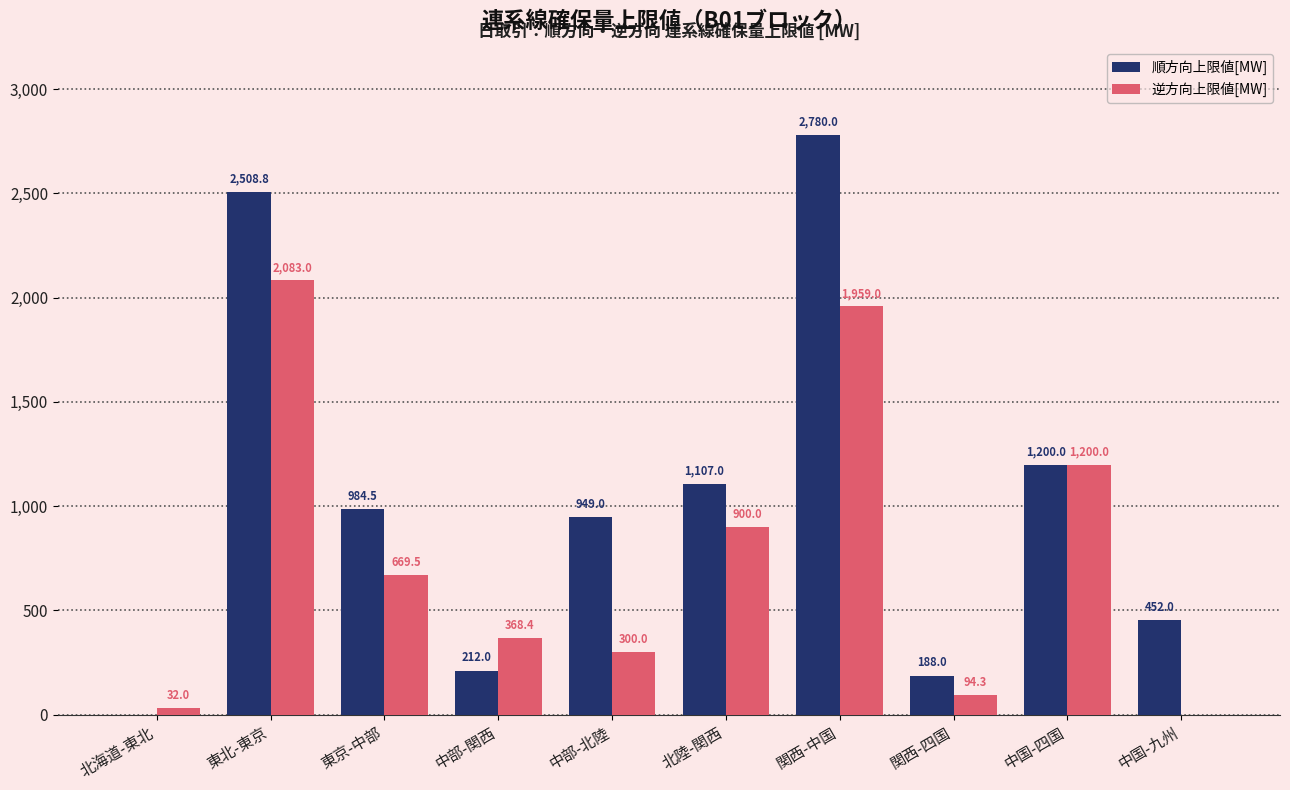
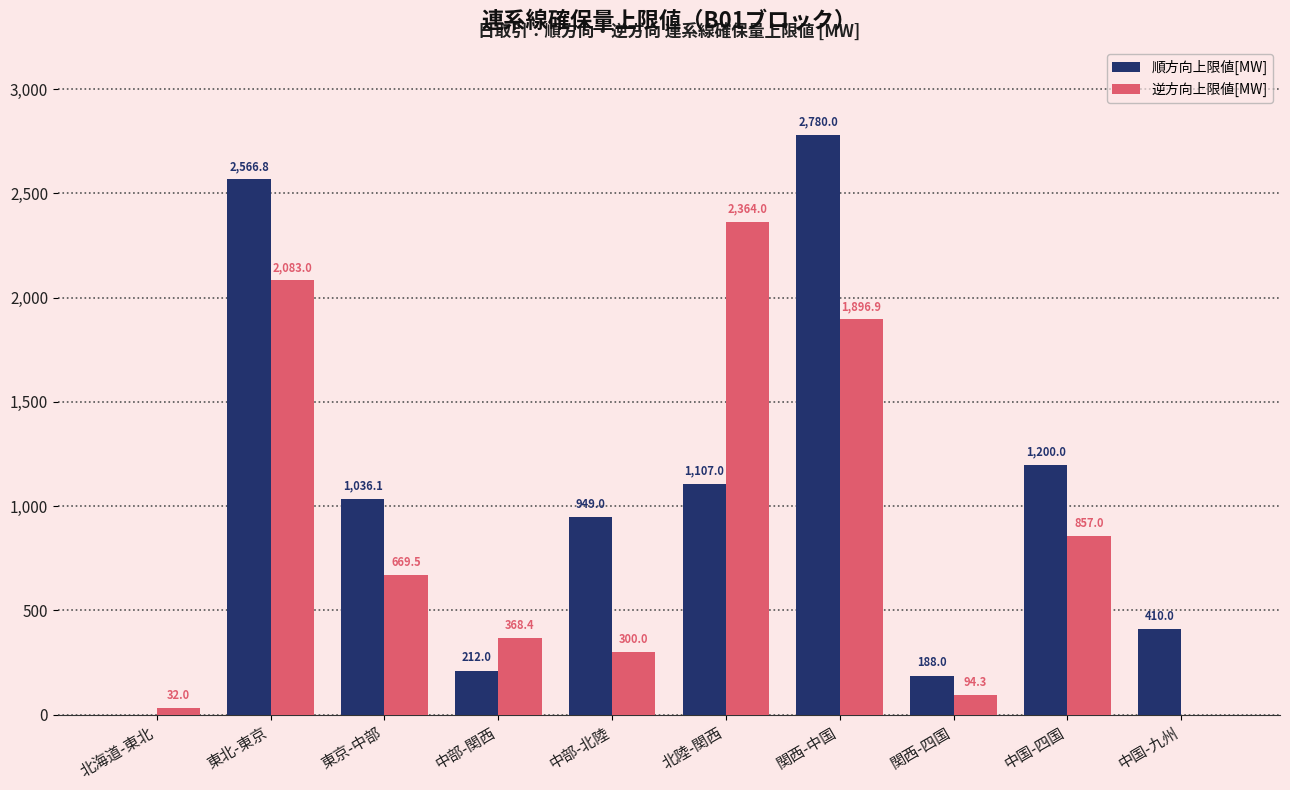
  {
    "順方向上限値[MW]": {
-     "東北-東京": "2,508.8",
-     "東京-中部": "984.5",
+     "東北-東京": "2,566.8",
+     "東京-中部": "1,036.1",
      "中部-関西": "212.0",
      "中部-北陸": "949.0",
      "北陸-関西": "1,107.0",
      "関西-中国": "2,780.0",
      "関西-四国": "188.0",
      "中国-四国": "1,200.0",
-     "中国-九州": "452.0"
+     "中国-九州": "410.0"
    },
    "逆方向上限値[MW]": {
      "北海道-東北": "32.0",
      "東北-東京": "2,083.0",
      "東京-中部": "669.5",
      "中部-関西": "368.4",
      "中部-北陸": "300.0",
-     "北陸-関西": "900.0",
-     "関西-中国": "1,959.0",
+     "北陸-関西": "2,364.0",
+     "関西-中国": "1,896.9",
      "関西-四国": "94.3",
-     "中国-四国": "1,200.0"
+     "中国-四国": "857.0"
    }
  }
